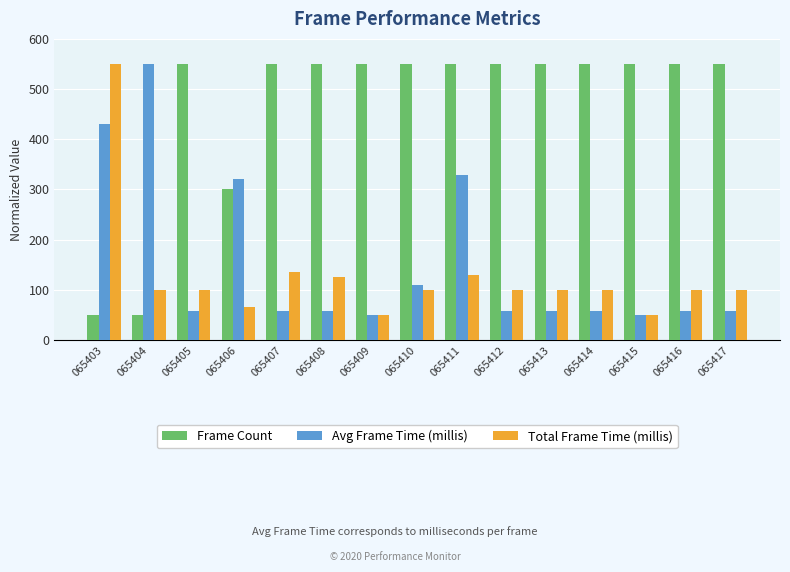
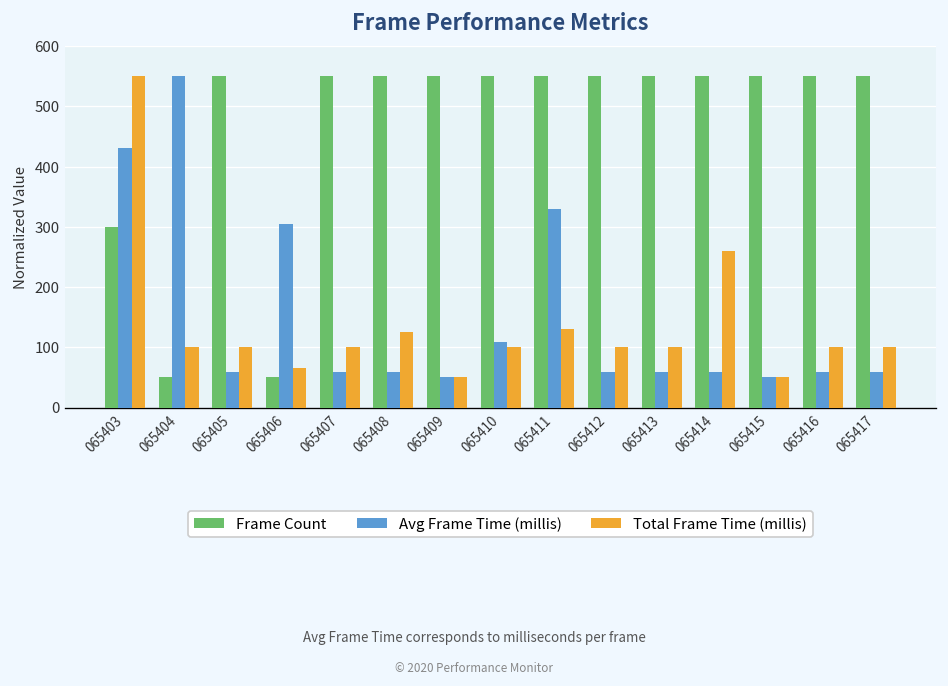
  {
    "Frame Count": {
-     "065403": 50,
+     "065403": 300,
      "065404": 50,
      "065405": 550,
-     "065406": 300,
+     "065406": 50,
      "065407": 550,
      "065408": 550,
      "065409": 550,
      "065410": 550,
      "065411": 550,
      "065412": 550,
      "065413": 550,
      "065414": 550,
      "065415": 550,
      "065416": 550,
      "065417": 550
    },
    "Avg Frame Time (millis)": {
      "065403": 430,
      "065404": 550,
      "065405": 60,
-     "065406": 320,
+     "065406": 300,
      "065407": 60,
      "065408": 60,
      "065409": 50,
      "065410": 110,
      "065411": 330,
      "065412": 60,
      "065413": 60,
      "065414": 60,
      "065415": 50,
      "065416": 60,
      "065417": 60
    },
    "Total Frame Time (millis)": {
      "065403": 550,
      "065404": 100,
      "065405": 100,
      "065406": 60,
-     "065407": 130,
+     "065407": 100,
      "065408": 120,
      "065409": 50,
      "065410": 100,
      "065411": 130,
      "065412": 100,
      "065413": 100,
-     "065414": 100,
+     "065414": 260,
      "065415": 50,
      "065416": 100,
      "065417": 100
    }
  }
